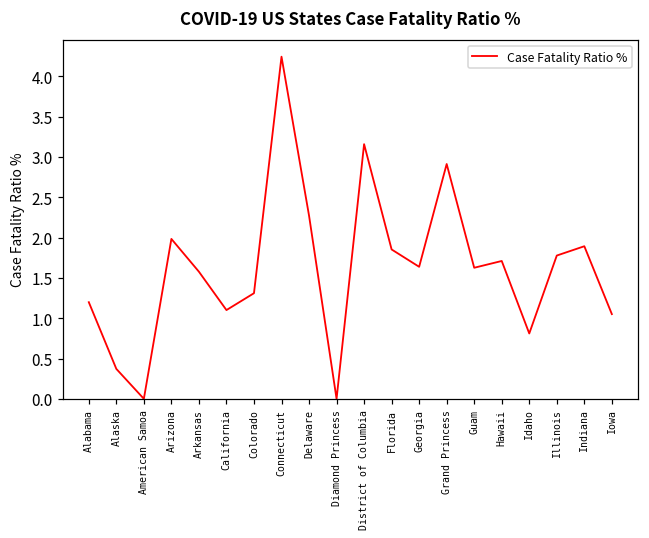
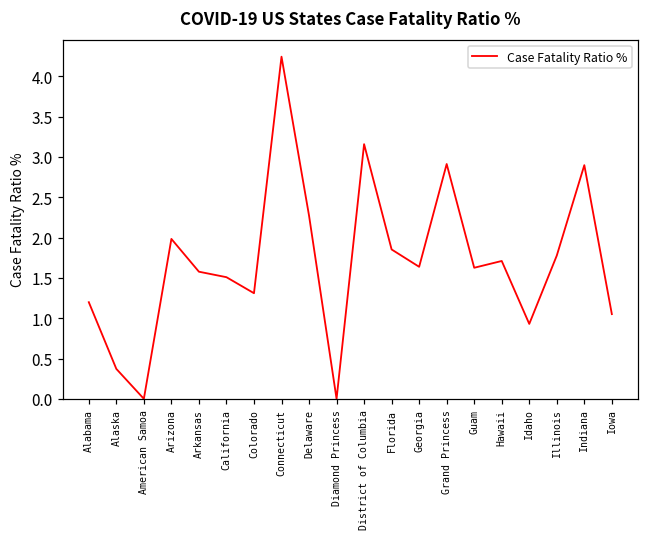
  {
    "Alabama": 1.2,
    "Alaska": 0.4,
    "American Samoa": 0.0,
    "Arizona": 2.0,
    "Arkansas": 1.6,
-   "California": 1.1,
+   "California": 1.5,
    "Colorado": 1.3,
    "Connecticut": 4.2,
    "Delaware": 2.3,
    "Diamond Princess": 0.0,
    "District of Columbia": 3.2,
    "Florida": 1.9,
    "Georgia": 1.6,
    "Grand Princess": 2.9,
    "Guam": 1.6,
    "Hawaii": 1.7,
-   "Idaho": 0.8,
+   "Idaho": 0.9,
    "Illinois": 1.8,
-   "Indiana": 1.9,
+   "Indiana": 2.9,
    "Iowa": 1.1
  }
